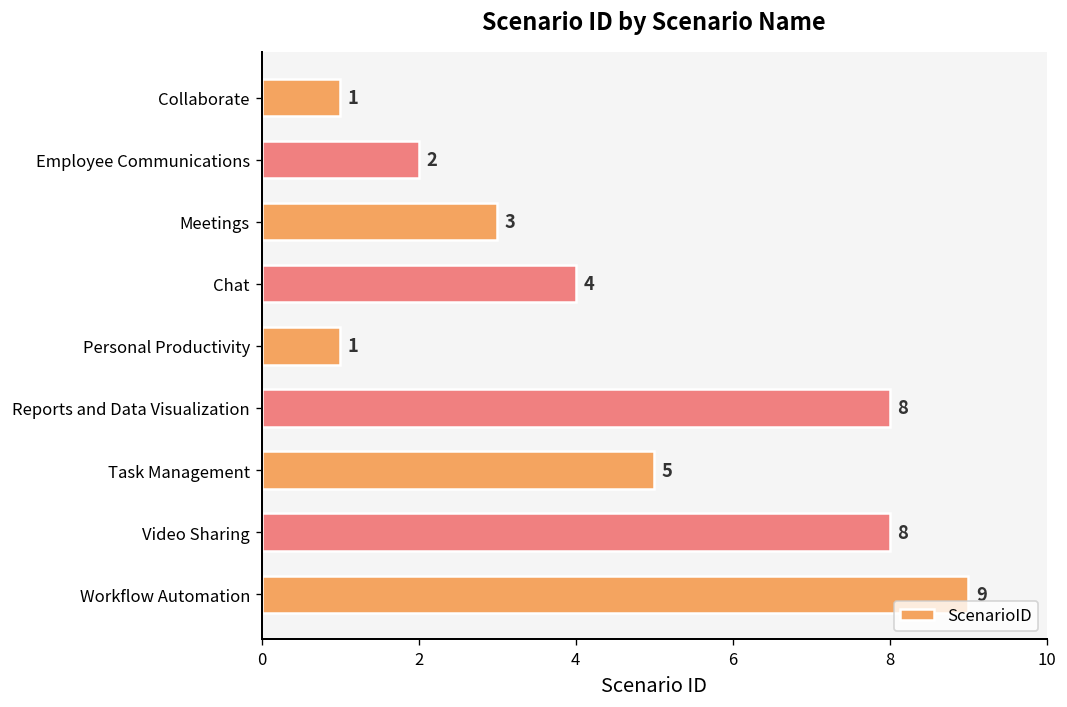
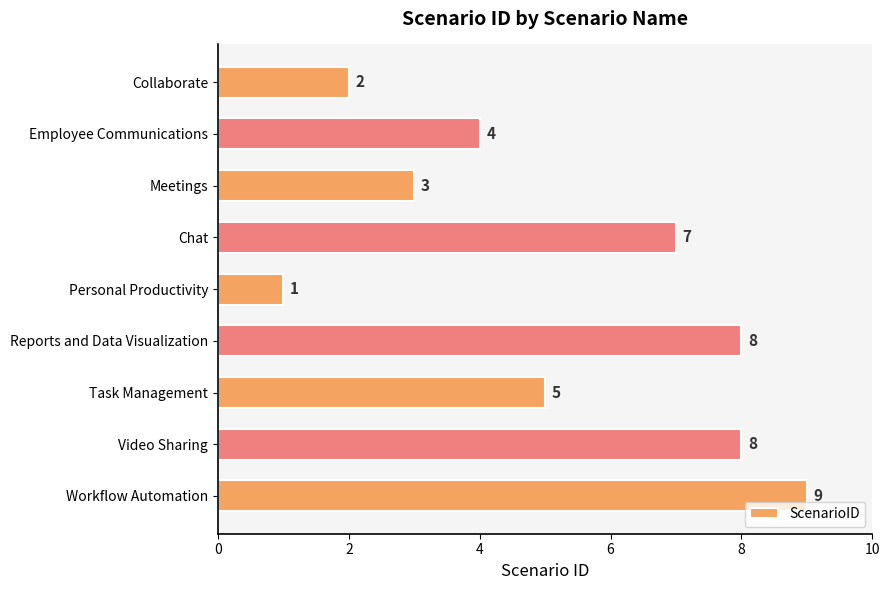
  {
-   "Collaborate": 1,
-   "Employee Communications": 2,
+   "Collaborate": 2,
+   "Employee Communications": 4,
    "Meetings": 3,
-   "Chat": 4,
+   "Chat": 7,
    "Personal Productivity": 1,
    "Reports and Data Visualization": 8,
    "Task Management": 5,
    "Video Sharing": 8
  }
